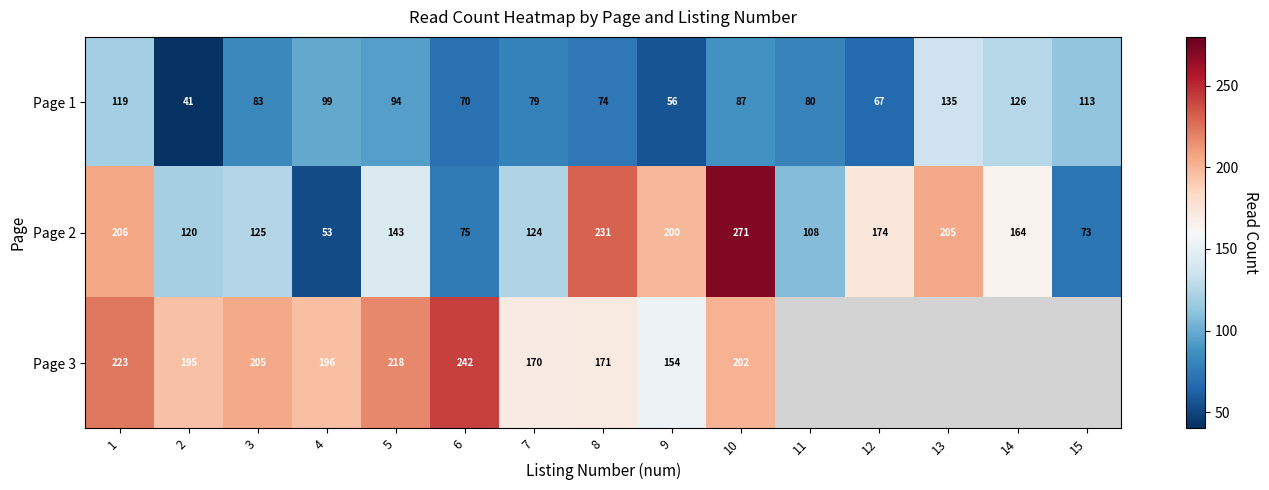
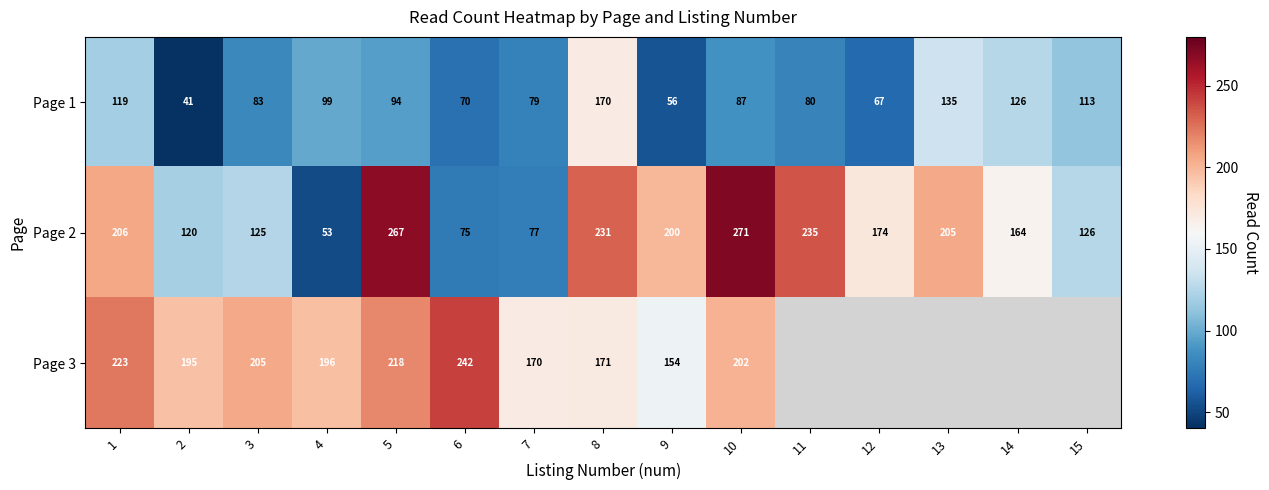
  {
    "Page 1": {
      "1": 119,
      "2": 41,
      "3": 83,
      "4": 99,
      "5": 94,
      "6": 70,
      "7": 79,
-     "8": 74,
+     "8": 170,
      "9": 56,
      "10": 87,
      "11": 80,
      "12": 67,
      "13": 135,
      "14": 126,
      "15": 113
    },
    "Page 2": {
      "1": 206,
      "2": 120,
      "3": 125,
      "4": 53,
-     "5": 143,
+     "5": 267,
      "6": 75,
-     "7": 124,
+     "7": 77,
      "8": 231,
      "9": 200,
      "10": 271,
-     "11": 108,
+     "11": 235,
      "12": 174,
      "13": 205,
      "14": 164,
-     "15": 73
+     "15": 126
    },
    "Page 3": {
      "1": 223,
      "2": 195,
      "3": 205,
      "4": 196,
      "5": 218,
      "6": 242,
      "7": 170,
      "8": 171,
      "9": 154,
      "10": 202
    }
  }
